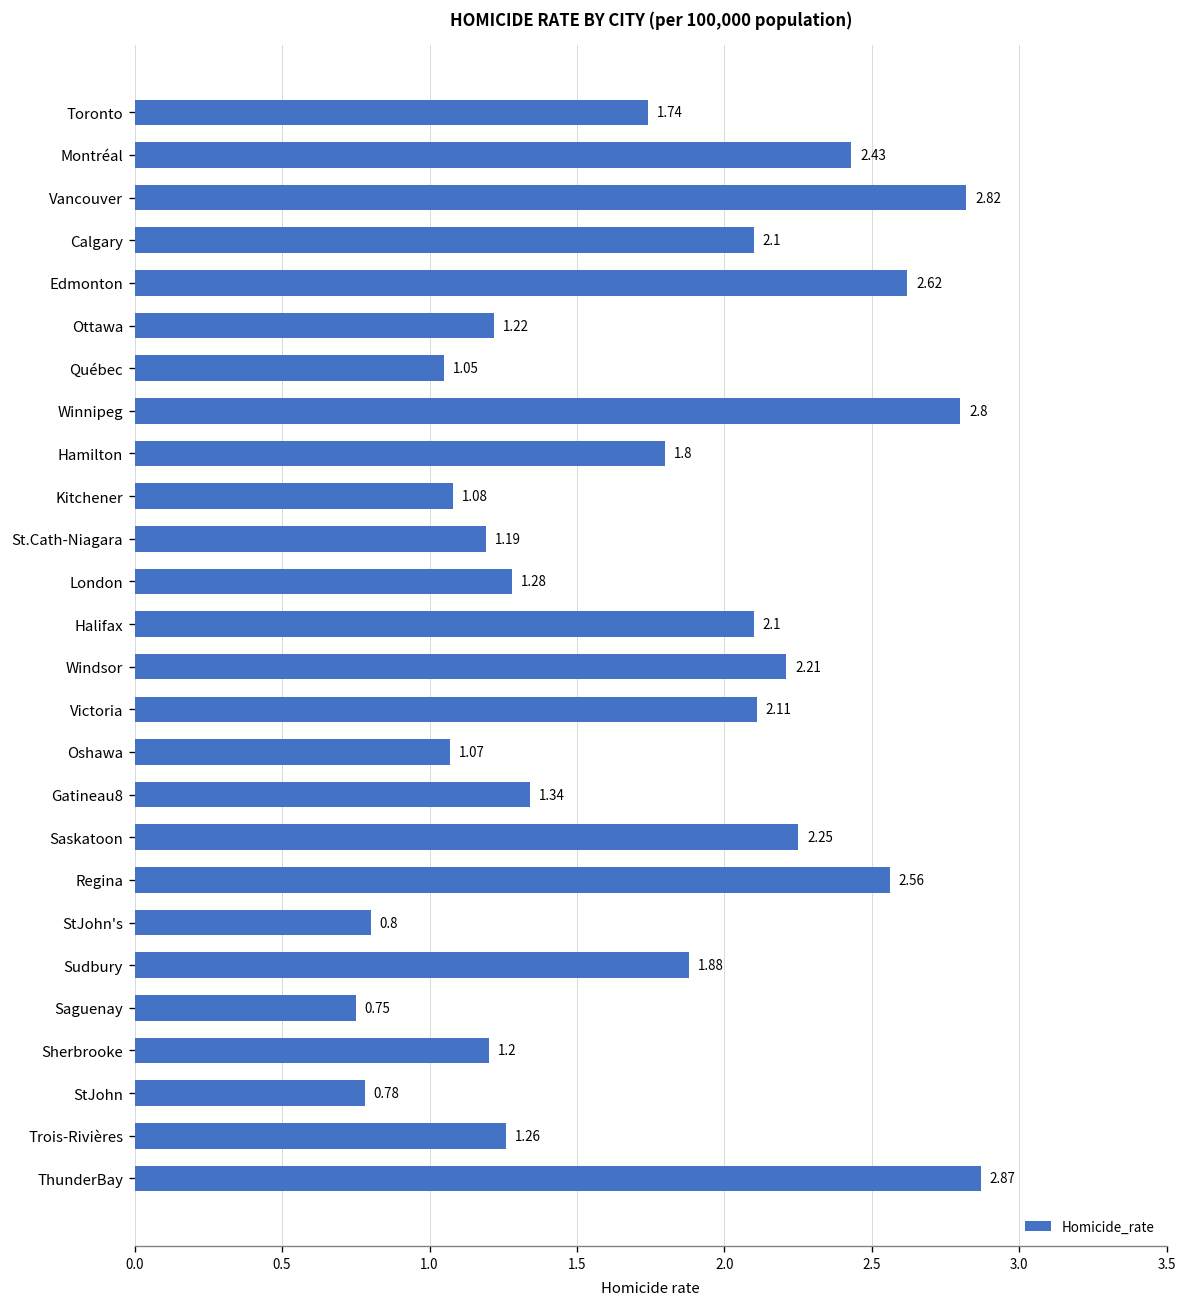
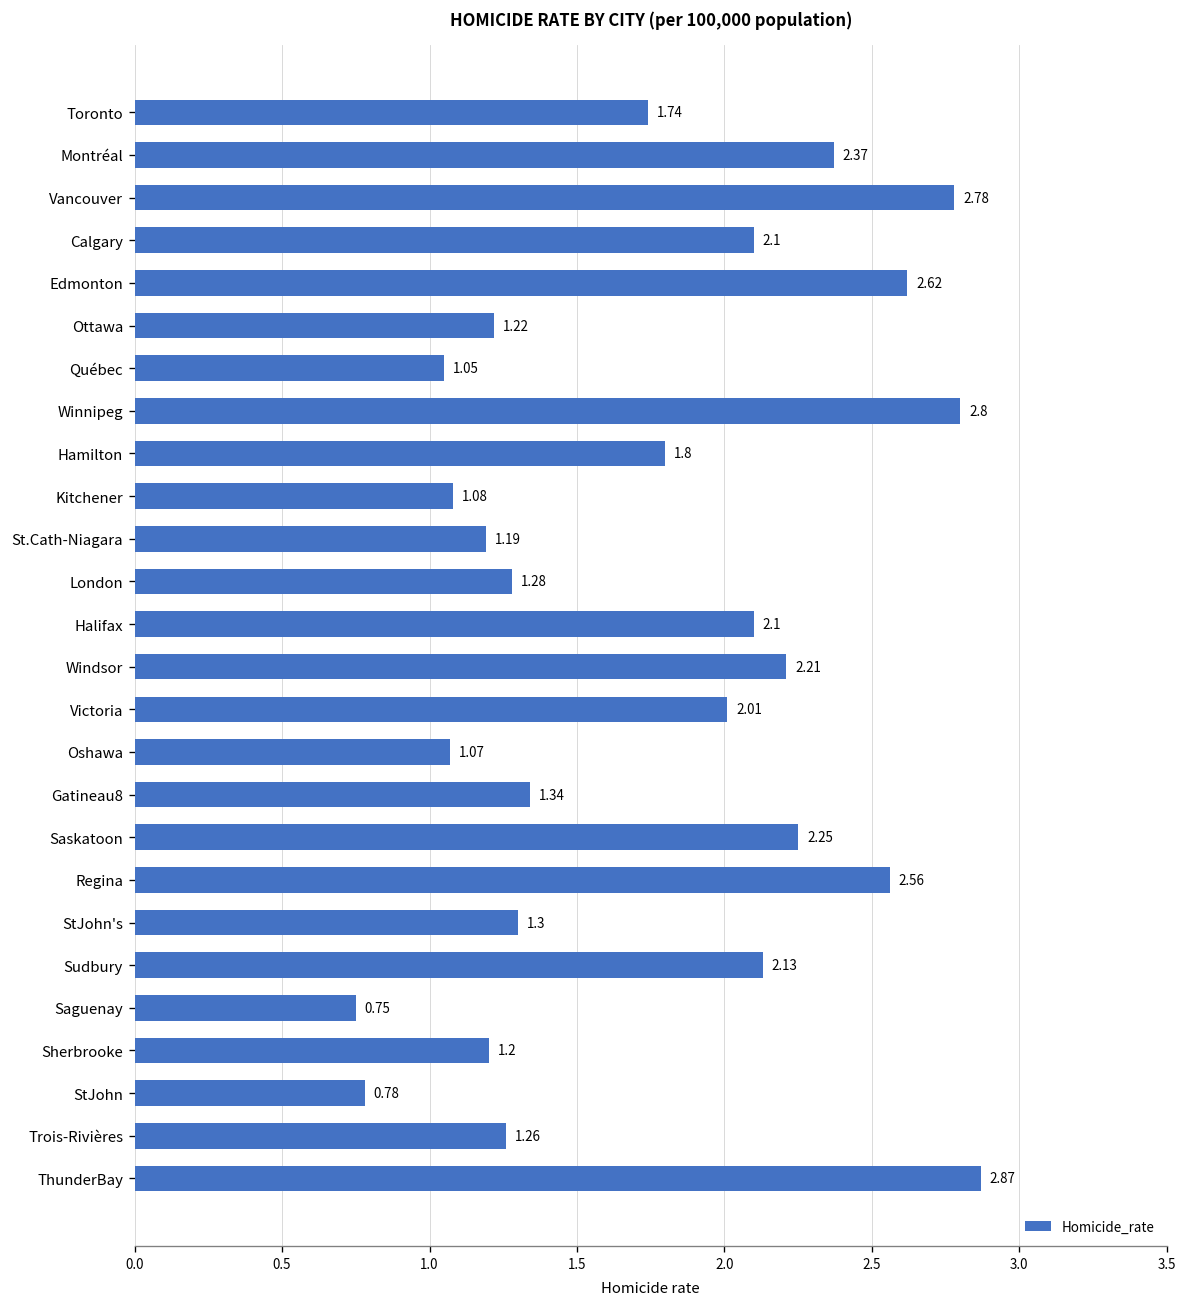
  {
    "Toronto": 1.74,
-   "Montréal": 2.43,
-   "Vancouver": 2.82,
+   "Montréal": 2.37,
+   "Vancouver": 2.78,
    "Calgary": 2.1,
    "Edmonton": 2.62,
    "Ottawa": 1.22,
    "Québec": 1.05,
    "Winnipeg": 2.8,
    "Hamilton": 1.8,
    "Kitchener": 1.08,
    "St.Cath-Niagara": 1.19,
    "London": 1.28,
    "Halifax": 2.1,
    "Windsor": 2.21,
-   "Victoria": 2.11,
+   "Victoria": 2.01,
    "Oshawa": 1.07,
    "Gatineau8": 1.34,
    "Saskatoon": 2.25,
    "Regina": 2.56,
-   "StJohn's": 0.8,
-   "Sudbury": 1.88,
+   "StJohn's": 1.3,
+   "Sudbury": 2.13,
    "Saguenay": 0.75,
    "Sherbrooke": 1.2,
    "StJohn": 0.78,
    "Trois-Rivières": 1.26,
    "ThunderBay": 2.87
  }
